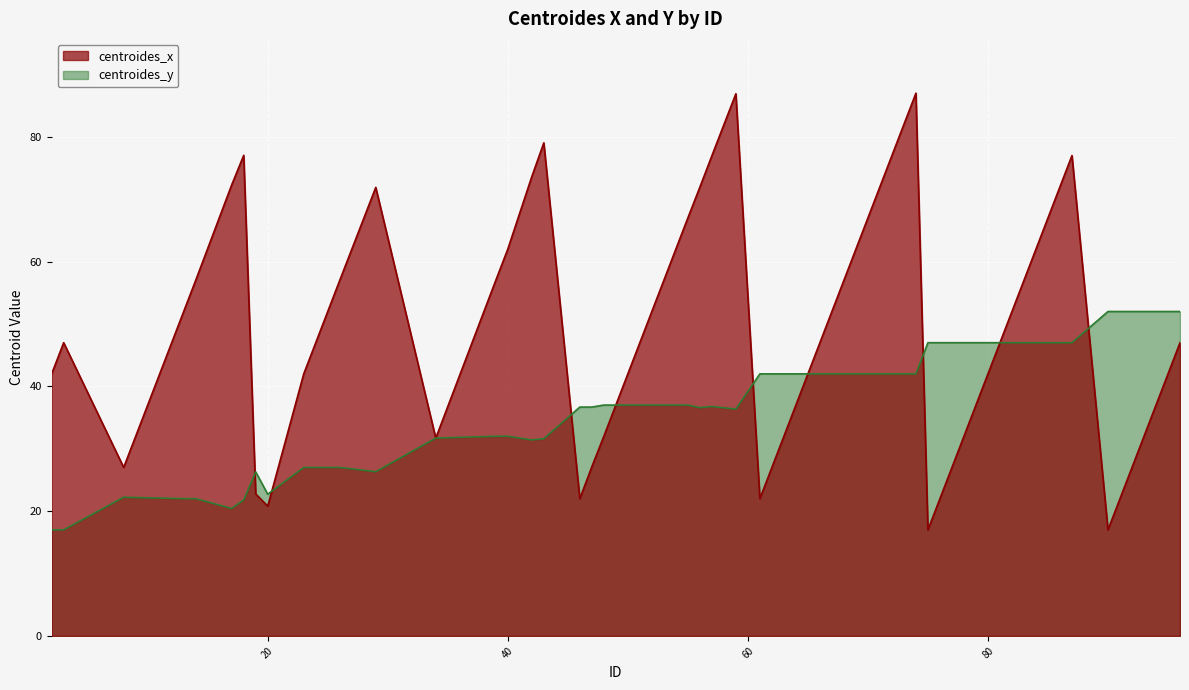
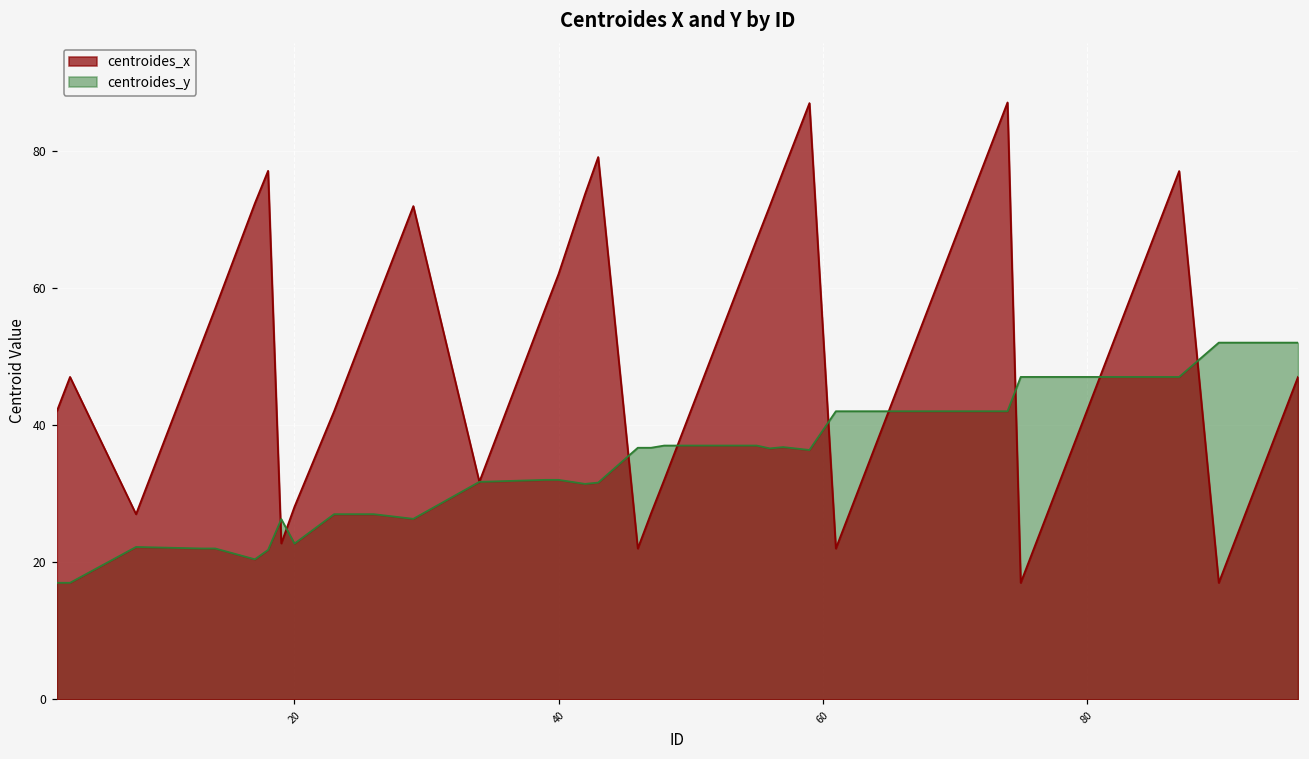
  {
    "centroides_x": {
-     "20": 21,
+     "20": 28,
      "40": 62
    },
    "centroides_y": {
      "20": 23,
      "40": 32
    }
  }
